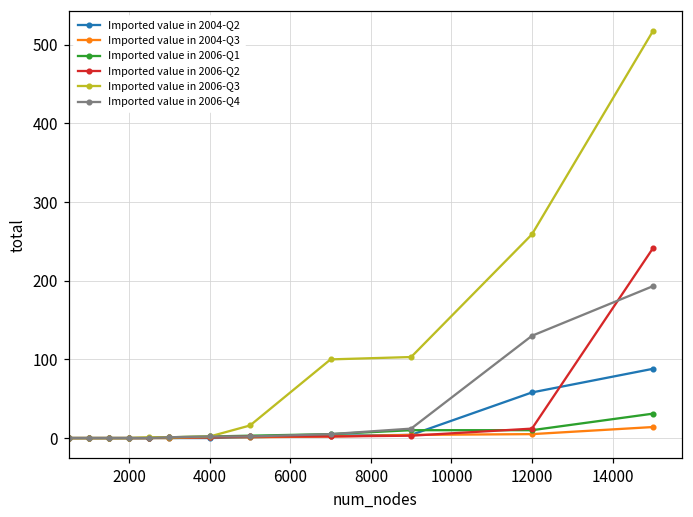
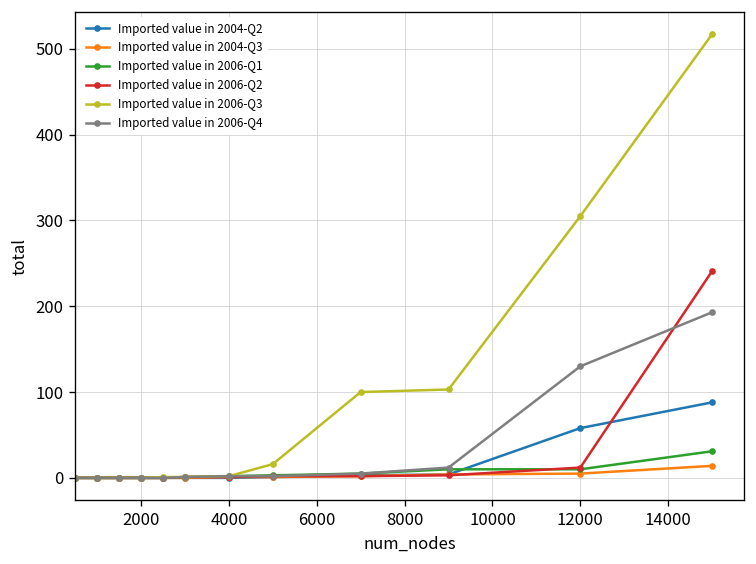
  {
    "Imported value in 2004-Q2": {
      "12000": 60
    },
    "Imported value in 2004-Q3": {
      "12000": 10
    },
    "Imported value in 2006-Q3": {
-     "12000": 260
+     "12000": 310
    },
    "Imported value in 2006-Q4": {
      "12000": 130
    }
  }
